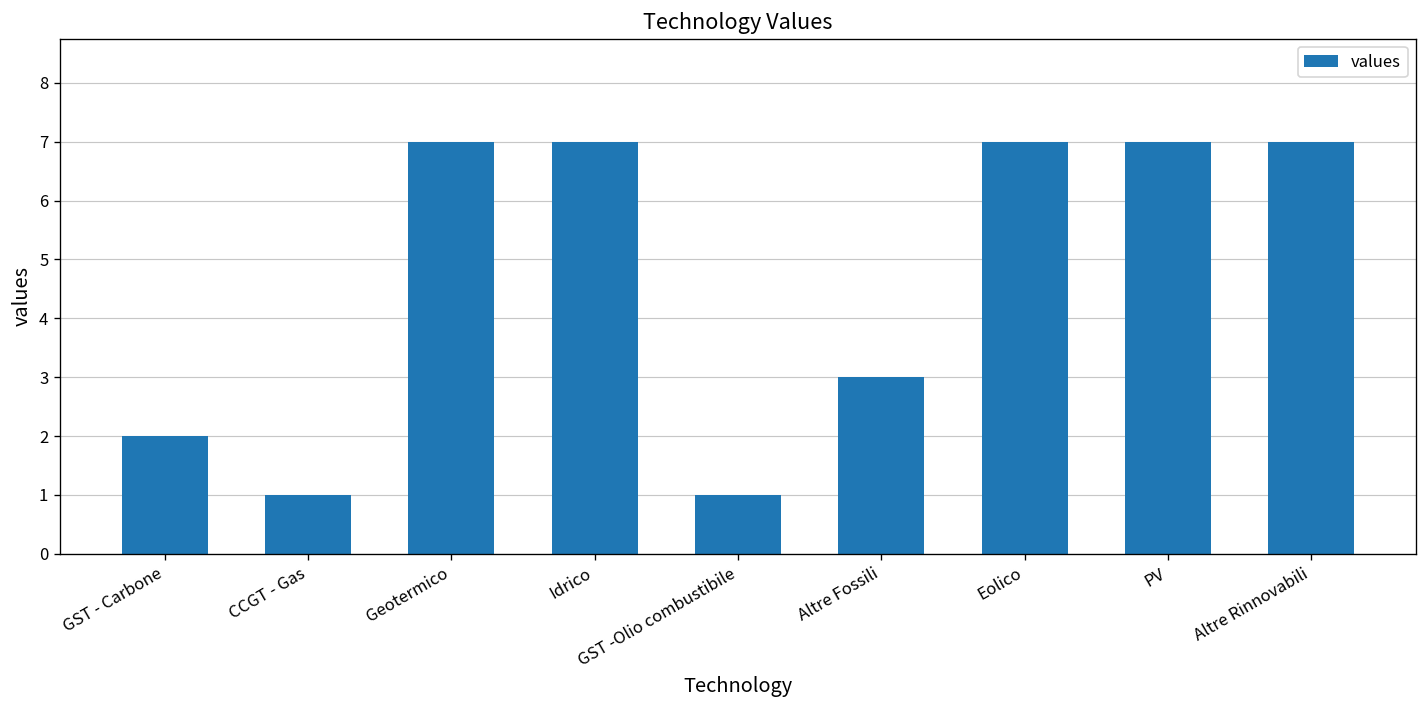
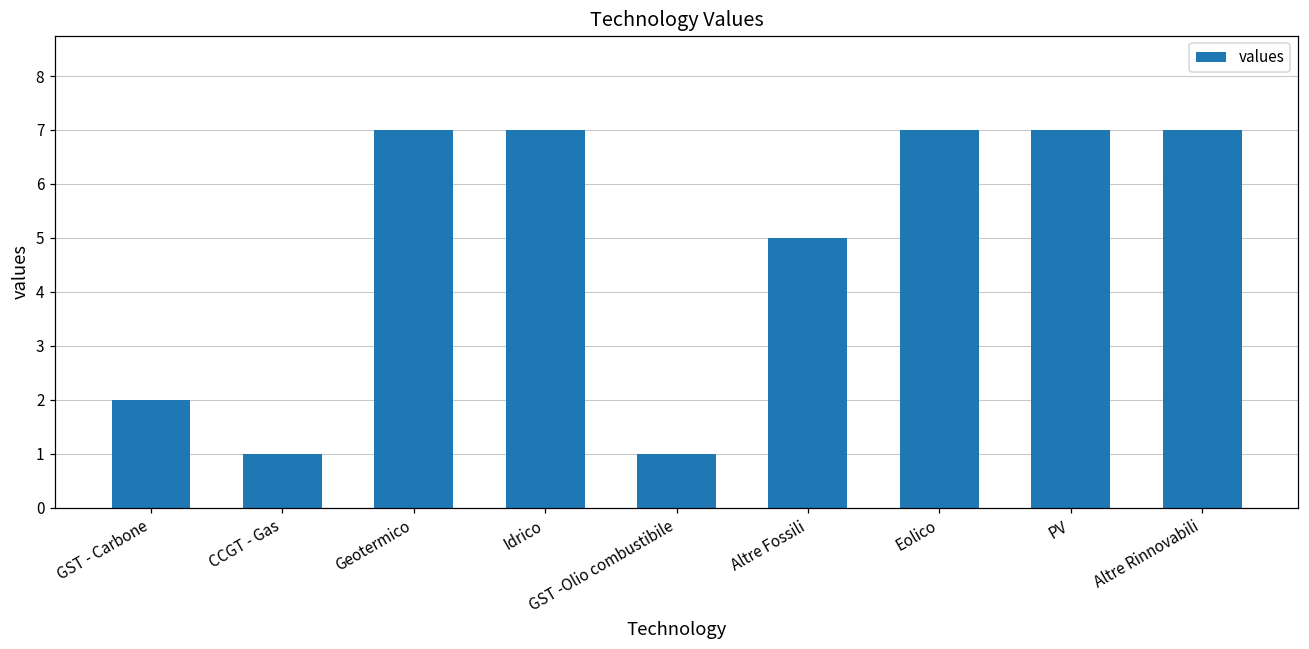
  {
    "GST - Carbone": 2,
    "CCGT - Gas": 1,
    "Geotermico": 7,
    "Idrico": 7,
    "GST -Olio combustibile": 1,
-   "Altre Fossili": 3,
+   "Altre Fossili": 5,
    "Eolico": 7,
    "PV": 7,
    "Altre Rinnovabili": 7
  }
